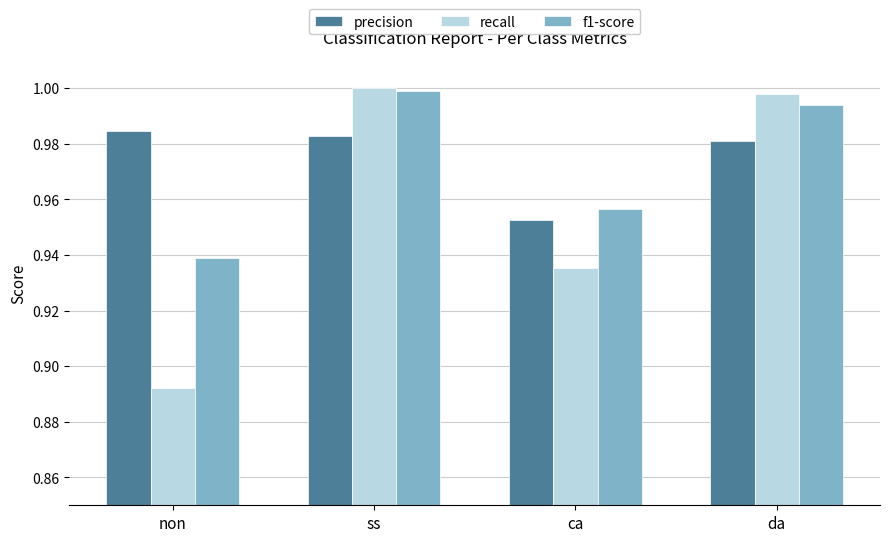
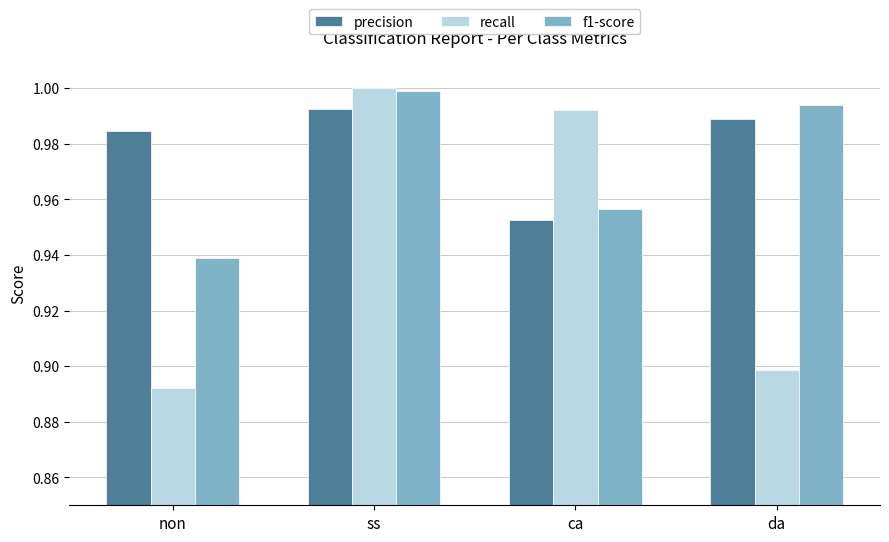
  {
    "precision": {
      "non": 0.985,
-     "ss": 0.983,
+     "ss": 0.992,
      "ca": 0.952,
-     "da": 0.981
+     "da": 0.989
    },
    "recall": {
      "non": 0.892,
      "ss": 1.000,
-     "ca": 0.935,
-     "da": 0.998
+     "ca": 0.992,
+     "da": 0.899
    },
    "f1-score": {
      "non": 0.939,
      "ss": 0.999,
      "ca": 0.957,
      "da": 0.994
    }
  }
